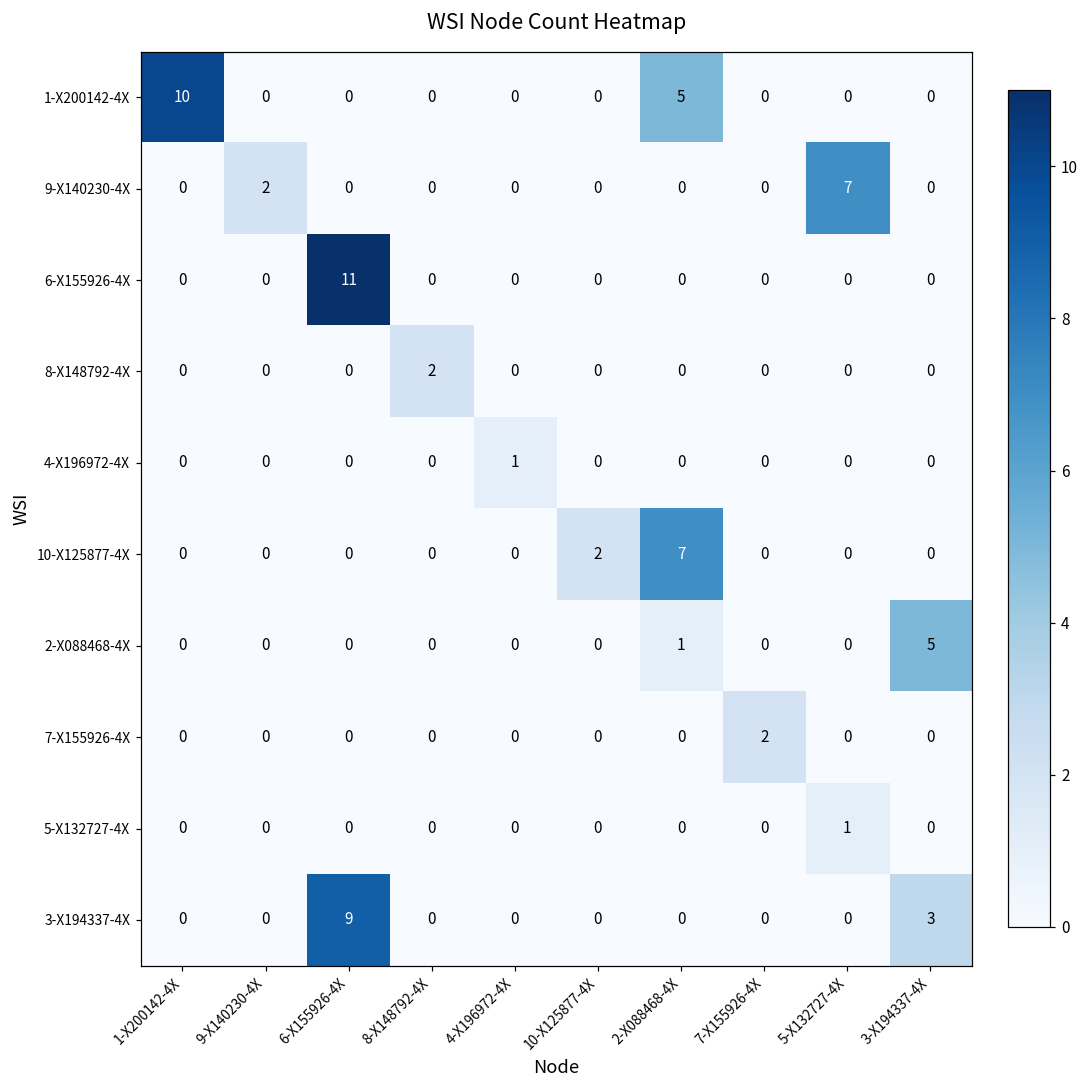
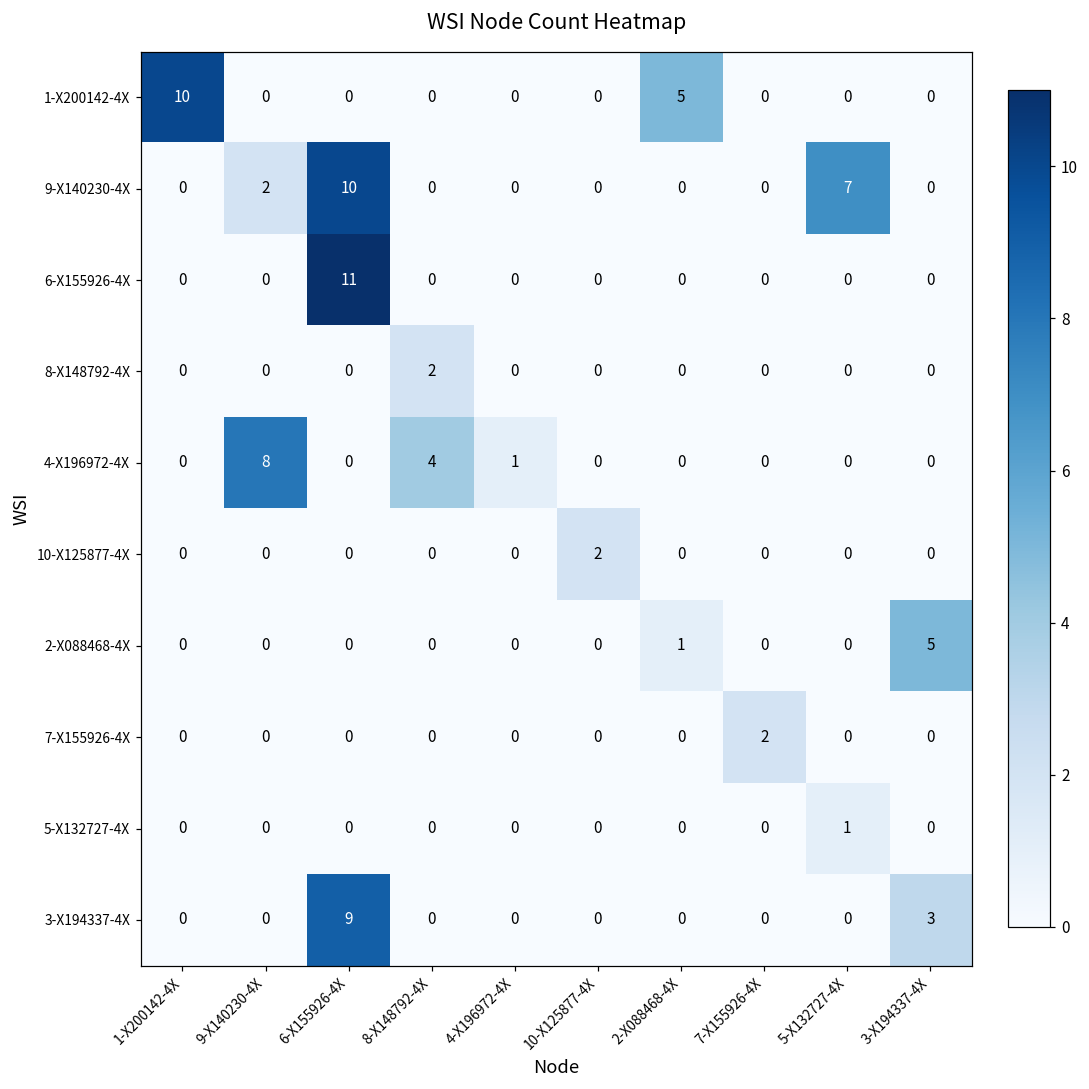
  {
    "1-X200142-4X": {
      "1-X200142-4X": 10,
      "9-X140230-4X": 0,
      "6-X155926-4X": 0,
      "8-X148792-4X": 0,
      "4-X196972-4X": 0,
      "10-X125877-4X": 0,
      "2-X088468-4X": 5,
      "7-X155926-4X": 0,
      "5-X132727-4X": 0,
      "3-X194337-4X": 0
    },
    "9-X140230-4X": {
      "1-X200142-4X": 0,
      "9-X140230-4X": 2,
-     "6-X155926-4X": 0,
+     "6-X155926-4X": 10,
      "8-X148792-4X": 0,
      "4-X196972-4X": 0,
      "10-X125877-4X": 0,
      "2-X088468-4X": 0,
      "7-X155926-4X": 0,
      "5-X132727-4X": 7,
      "3-X194337-4X": 0
    },
    "6-X155926-4X": {
      "1-X200142-4X": 0,
      "9-X140230-4X": 0,
      "6-X155926-4X": 11,
      "8-X148792-4X": 0,
      "4-X196972-4X": 0,
      "10-X125877-4X": 0,
      "2-X088468-4X": 0,
      "7-X155926-4X": 0,
      "5-X132727-4X": 0,
      "3-X194337-4X": 0
    },
    "8-X148792-4X": {
      "1-X200142-4X": 0,
      "9-X140230-4X": 0,
      "6-X155926-4X": 0,
      "8-X148792-4X": 2,
      "4-X196972-4X": 0,
      "10-X125877-4X": 0,
      "2-X088468-4X": 0,
      "7-X155926-4X": 0,
      "5-X132727-4X": 0,
      "3-X194337-4X": 0
    },
    "4-X196972-4X": {
      "1-X200142-4X": 0,
-     "9-X140230-4X": 0,
+     "9-X140230-4X": 8,
      "6-X155926-4X": 0,
-     "8-X148792-4X": 0,
+     "8-X148792-4X": 4,
      "4-X196972-4X": 1,
      "10-X125877-4X": 0,
      "2-X088468-4X": 0,
      "7-X155926-4X": 0,
      "5-X132727-4X": 0,
      "3-X194337-4X": 0
    },
    "10-X125877-4X": {
      "1-X200142-4X": 0,
      "9-X140230-4X": 0,
      "6-X155926-4X": 0,
      "8-X148792-4X": 0,
      "4-X196972-4X": 0,
      "10-X125877-4X": 2,
-     "2-X088468-4X": 7,
+     "2-X088468-4X": 0,
      "7-X155926-4X": 0,
      "5-X132727-4X": 0,
      "3-X194337-4X": 0
    },
    "2-X088468-4X": {
      "1-X200142-4X": 0,
      "9-X140230-4X": 0,
      "6-X155926-4X": 0,
      "8-X148792-4X": 0,
      "4-X196972-4X": 0,
      "10-X125877-4X": 0,
      "2-X088468-4X": 1,
      "7-X155926-4X": 0,
      "5-X132727-4X": 0,
      "3-X194337-4X": 5
    },
    "7-X155926-4X": {
      "1-X200142-4X": 0,
      "9-X140230-4X": 0,
      "6-X155926-4X": 0,
      "8-X148792-4X": 0,
      "4-X196972-4X": 0,
      "10-X125877-4X": 0,
      "2-X088468-4X": 0,
      "7-X155926-4X": 2,
      "5-X132727-4X": 0,
      "3-X194337-4X": 0
    },
    "5-X132727-4X": {
      "1-X200142-4X": 0,
      "9-X140230-4X": 0,
      "6-X155926-4X": 0,
      "8-X148792-4X": 0,
      "4-X196972-4X": 0,
      "10-X125877-4X": 0,
      "2-X088468-4X": 0,
      "7-X155926-4X": 0,
      "5-X132727-4X": 1,
      "3-X194337-4X": 0
    },
    "3-X194337-4X": {
      "1-X200142-4X": 0,
      "9-X140230-4X": 0,
      "6-X155926-4X": 9,
      "8-X148792-4X": 0,
      "4-X196972-4X": 0,
      "10-X125877-4X": 0,
      "2-X088468-4X": 0,
      "7-X155926-4X": 0,
      "5-X132727-4X": 0,
      "3-X194337-4X": 3
    }
  }
